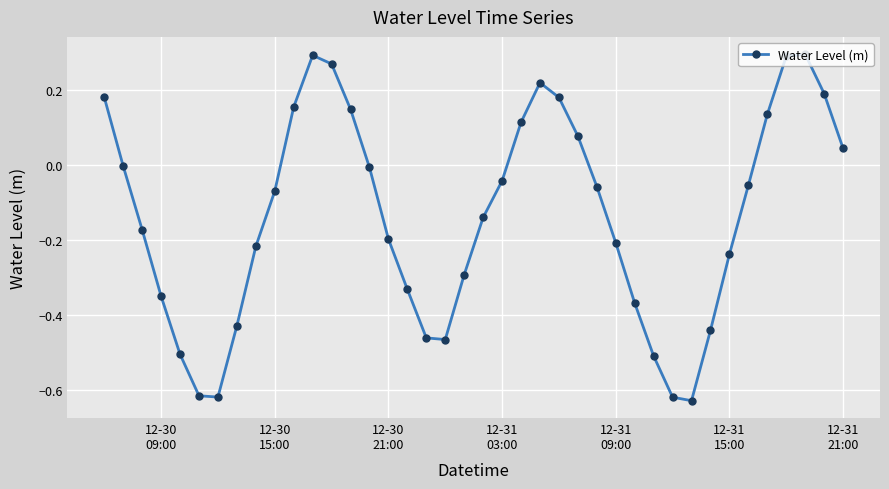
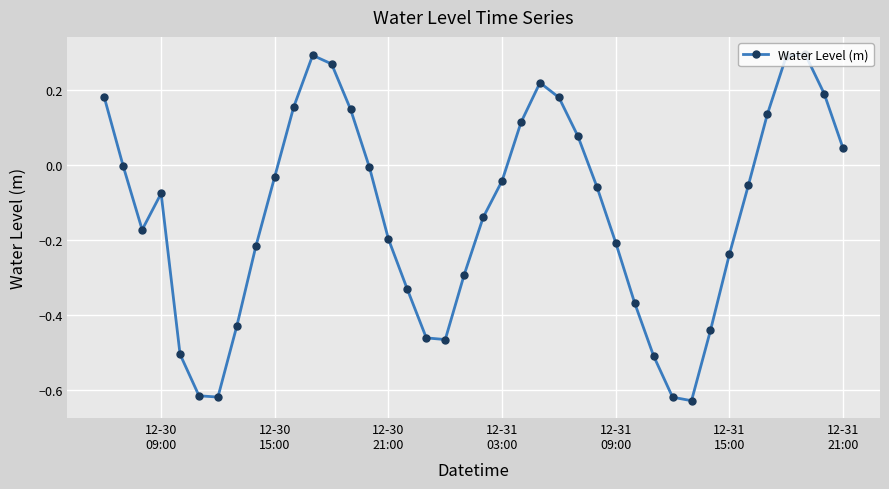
  {
-   "12-30 09:00": -0.35,
-   "12-30 15:00": -0.07,
+   "12-30 09:00": -0.08,
+   "12-30 15:00": -0.03,
    "12-30 21:00": -0.20,
    "12-31 03:00": -0.04,
    "12-31 09:00": -0.21,
    "12-31 15:00": -0.24,
    "12-31 21:00": 0.04
  }
